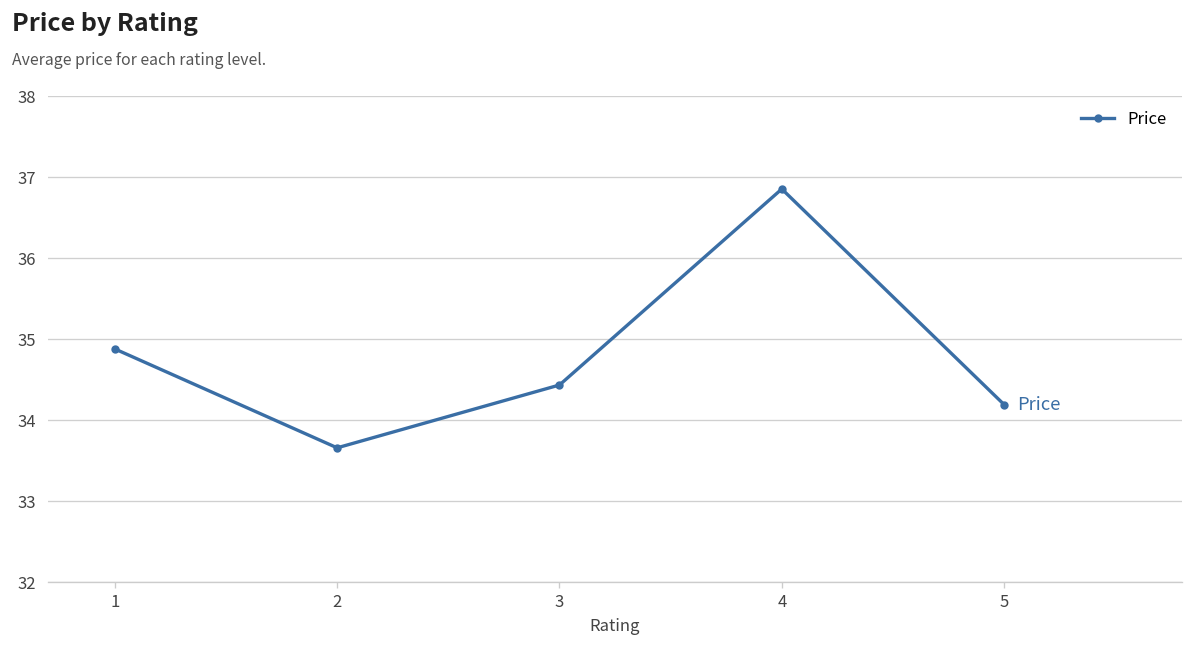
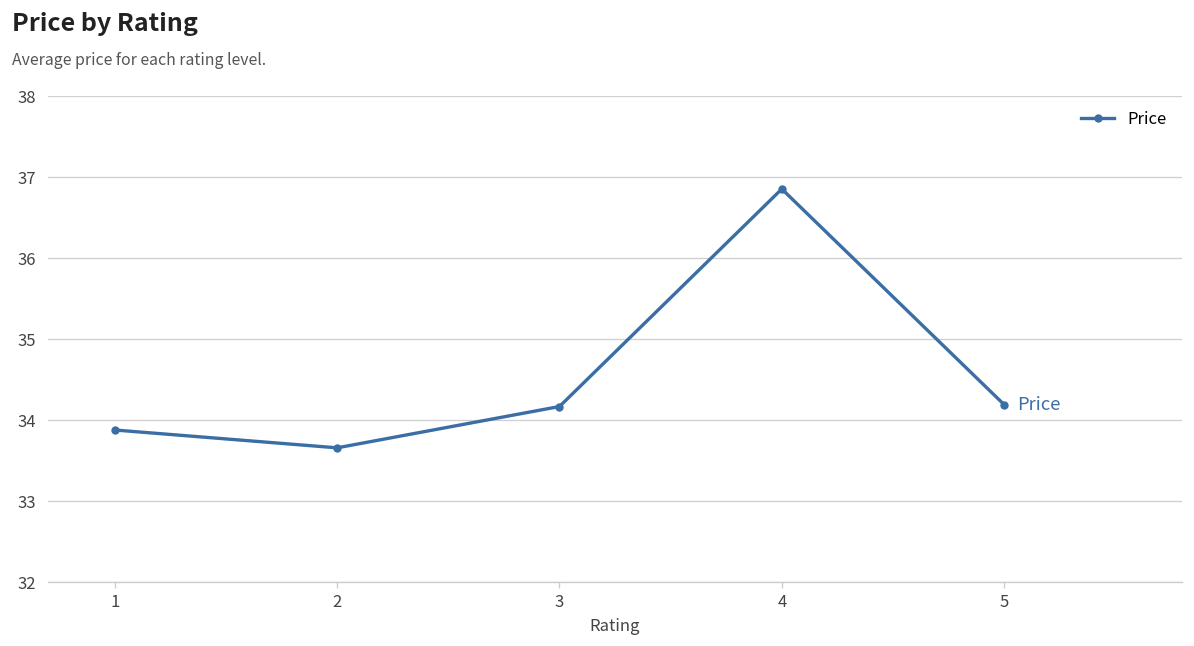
  {
-   "1": 34.9,
+   "1": 33.9,
    "2": 33.7,
-   "3": 34.4,
+   "3": 34.2,
    "4": 36.9,
    "5": 34.2
  }
